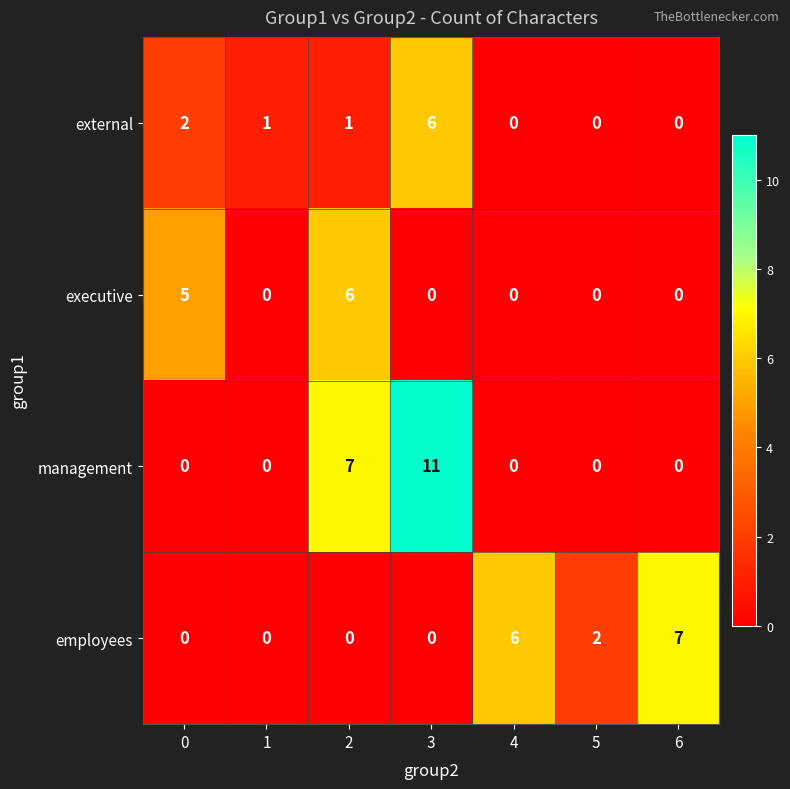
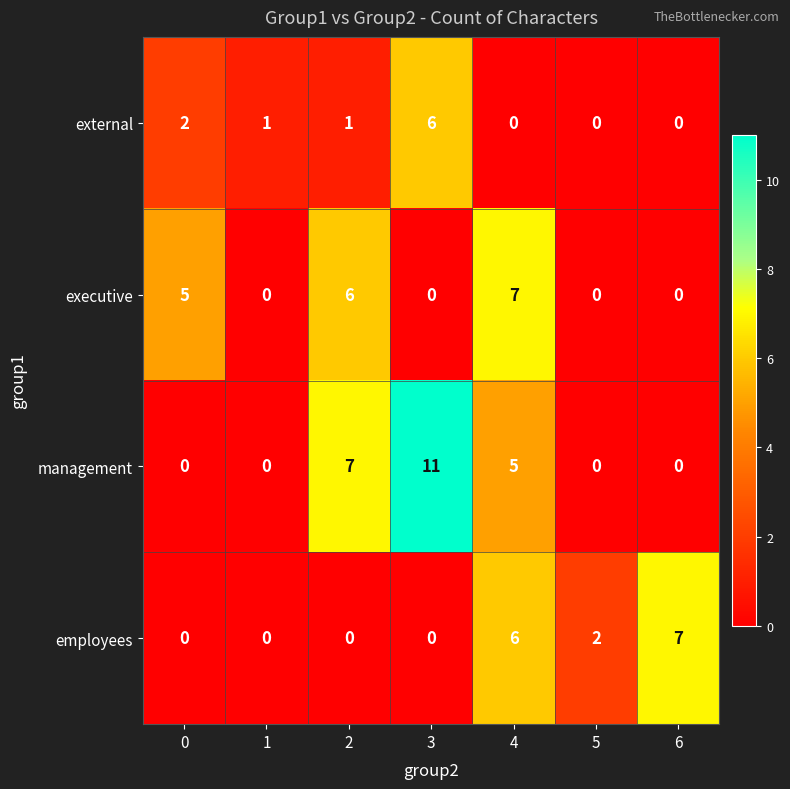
  {
    "external": {
      "0": 2,
      "1": 1,
      "2": 1,
      "3": 6,
      "4": 0,
      "5": 0,
      "6": 0
    },
    "executive": {
      "0": 5,
      "1": 0,
      "2": 6,
      "3": 0,
-     "4": 0,
+     "4": 7,
      "5": 0,
      "6": 0
    },
    "management": {
      "0": 0,
      "1": 0,
      "2": 7,
      "3": 11,
-     "4": 0,
+     "4": 5,
      "5": 0,
      "6": 0
    },
    "employees": {
      "0": 0,
      "1": 0,
      "2": 0,
      "3": 0,
      "4": 6,
      "5": 2,
      "6": 7
    }
  }
